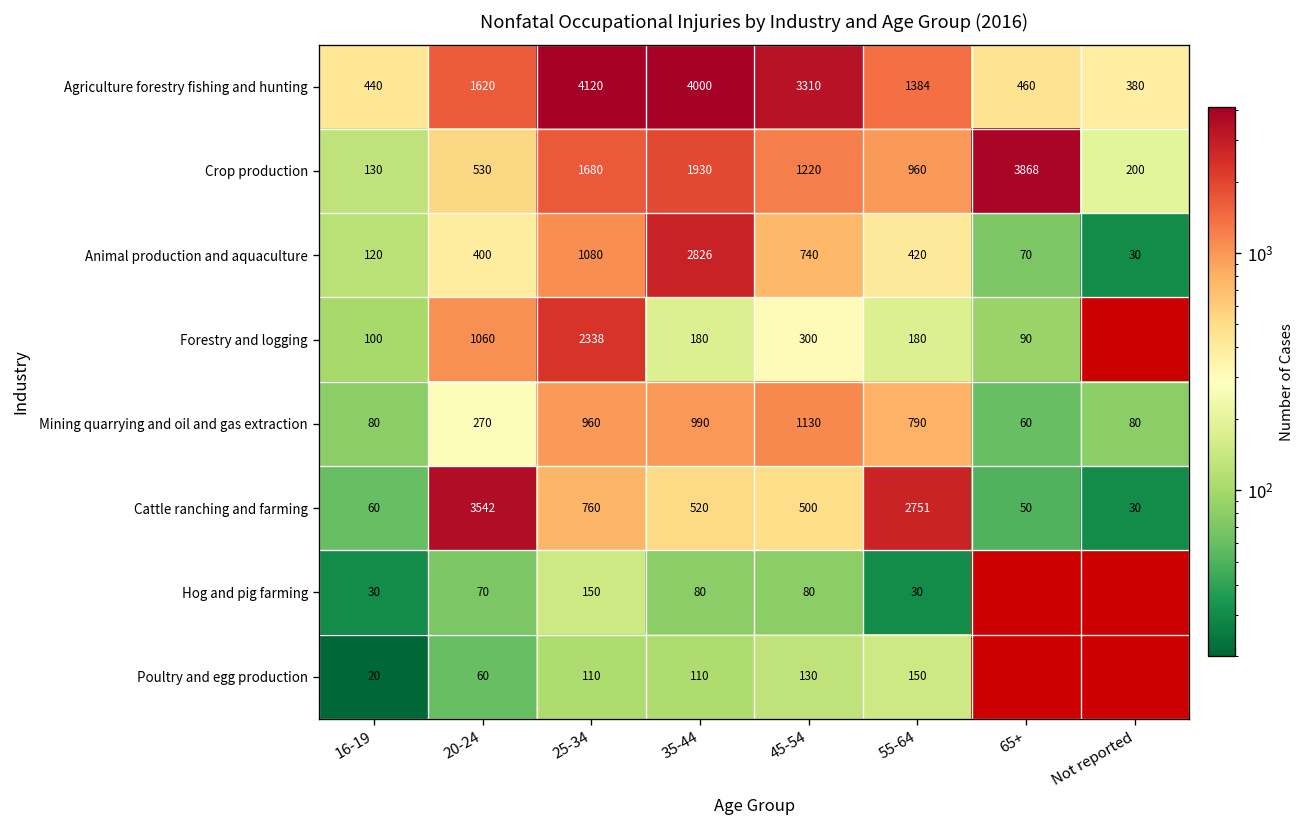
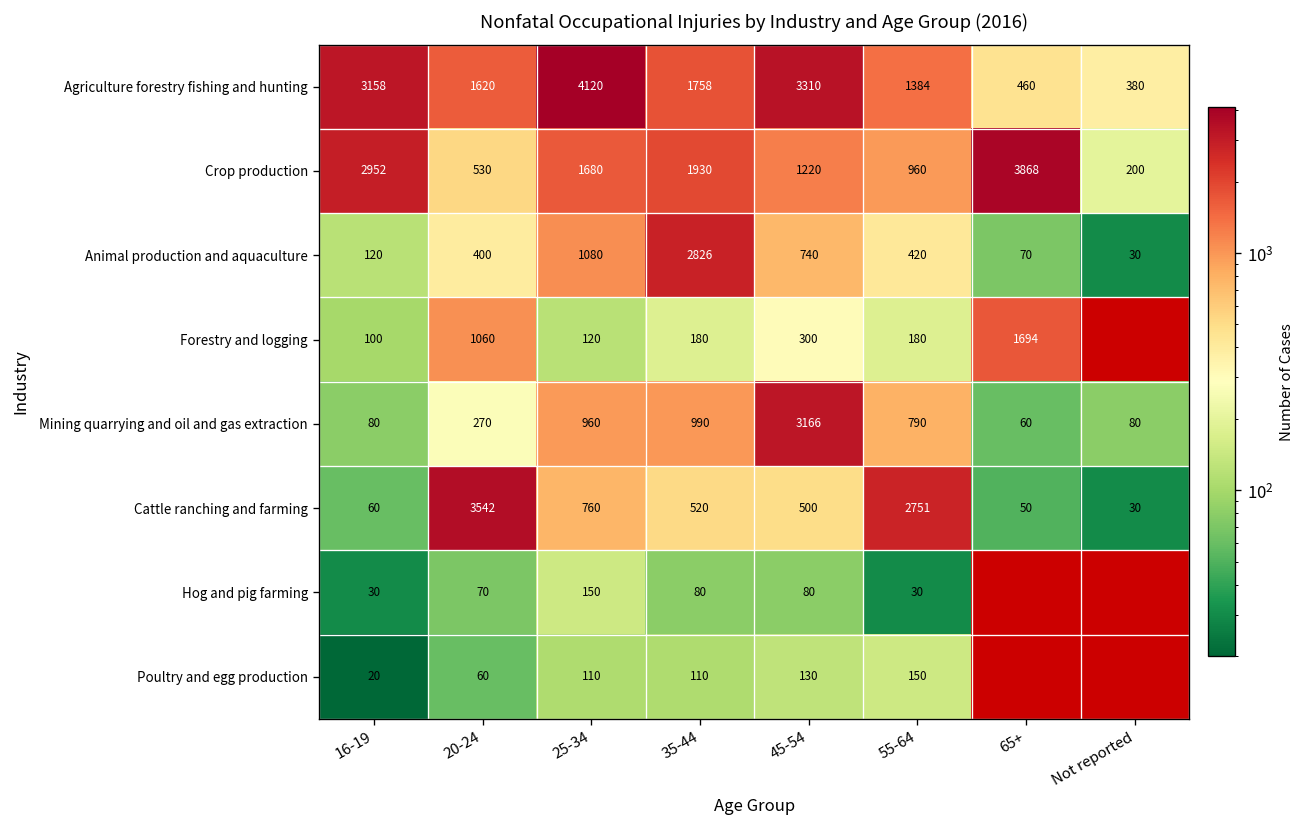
  {
    "Agriculture forestry fishing and hunting": {
-     "16-19": 440,
+     "16-19": 3158,
      "20-24": 1620,
      "25-34": 4120,
-     "35-44": 4000,
+     "35-44": 1758,
      "45-54": 3310,
      "55-64": 1384,
      "65+": 460,
      "Not reported": 380
    },
    "Crop production": {
-     "16-19": 130,
+     "16-19": 2952,
      "20-24": 530,
      "25-34": 1680,
      "35-44": 1930,
      "45-54": 1220,
      "55-64": 960,
      "65+": 3868,
      "Not reported": 200
    },
    "Animal production and aquaculture": {
      "16-19": 120,
      "20-24": 400,
      "25-34": 1080,
      "35-44": 2826,
      "45-54": 740,
      "55-64": 420,
      "65+": 70,
      "Not reported": 30
    },
    "Forestry and logging": {
      "16-19": 100,
      "20-24": 1060,
-     "25-34": 2338,
+     "25-34": 120,
      "35-44": 180,
      "45-54": 300,
      "55-64": 180,
-     "65+": 90
+     "65+": 1694
    },
    "Mining quarrying and oil and gas extraction": {
      "16-19": 80,
      "20-24": 270,
      "25-34": 960,
      "35-44": 990,
-     "45-54": 1130,
+     "45-54": 3166,
      "55-64": 790,
      "65+": 60,
      "Not reported": 80
    },
    "Cattle ranching and farming": {
      "16-19": 60,
      "20-24": 3542,
      "25-34": 760,
      "35-44": 520,
      "45-54": 500,
      "55-64": 2751,
      "65+": 50,
      "Not reported": 30
    },
    "Hog and pig farming": {
      "16-19": 30,
      "20-24": 70,
      "25-34": 150,
      "35-44": 80,
      "45-54": 80,
      "55-64": 30
    },
    "Poultry and egg production": {
      "16-19": 20,
      "20-24": 60,
      "25-34": 110,
      "35-44": 110,
      "45-54": 130,
      "55-64": 150
    }
  }
